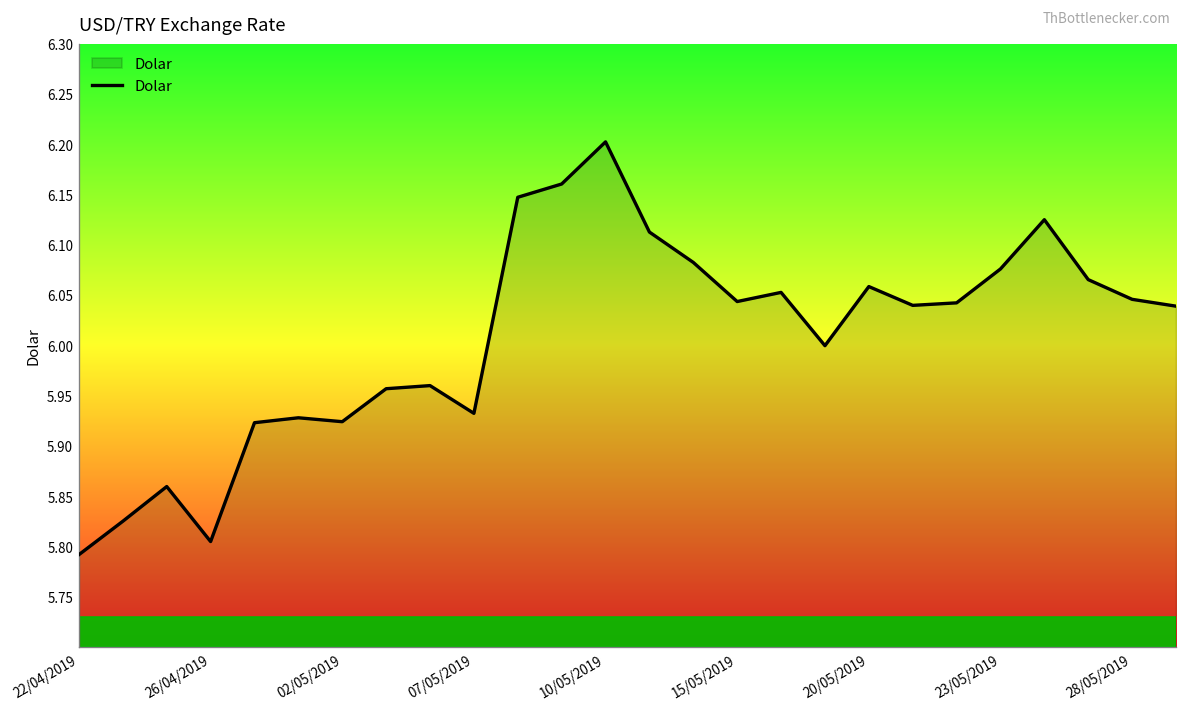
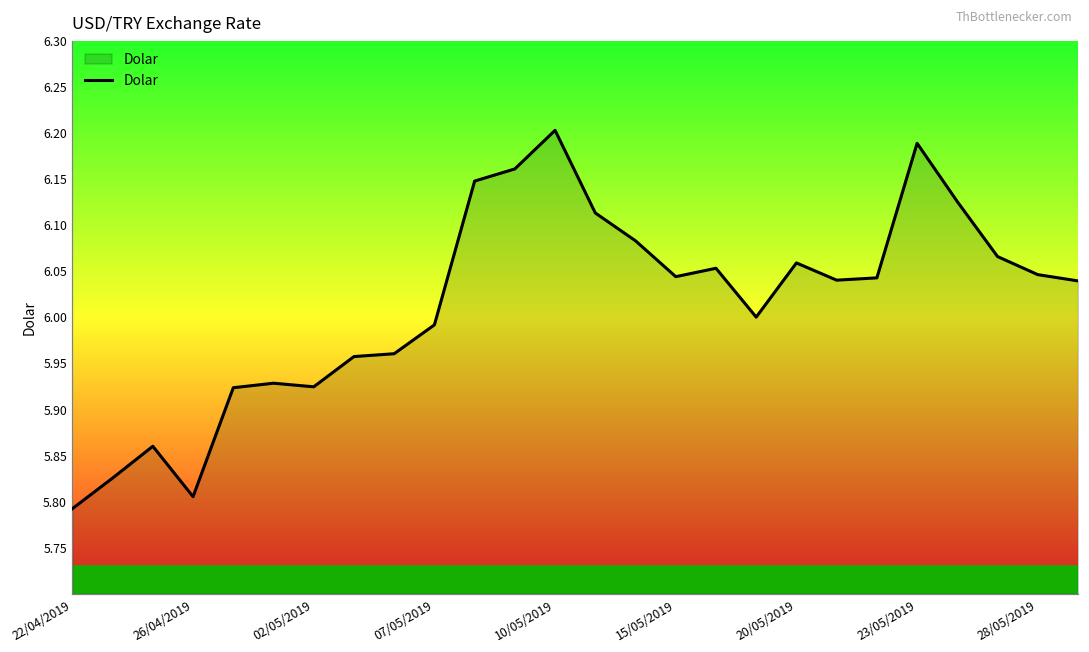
  {
    "22/04/2019": 5.79,
    "26/04/2019": 5.81,
    "02/05/2019": 5.92,
-   "07/05/2019": 5.93,
+   "07/05/2019": 5.99,
    "10/05/2019": 6.20,
    "15/05/2019": 6.04,
    "20/05/2019": 6.06,
-   "23/05/2019": 6.08,
+   "23/05/2019": 6.19,
    "28/05/2019": 6.05
  }
